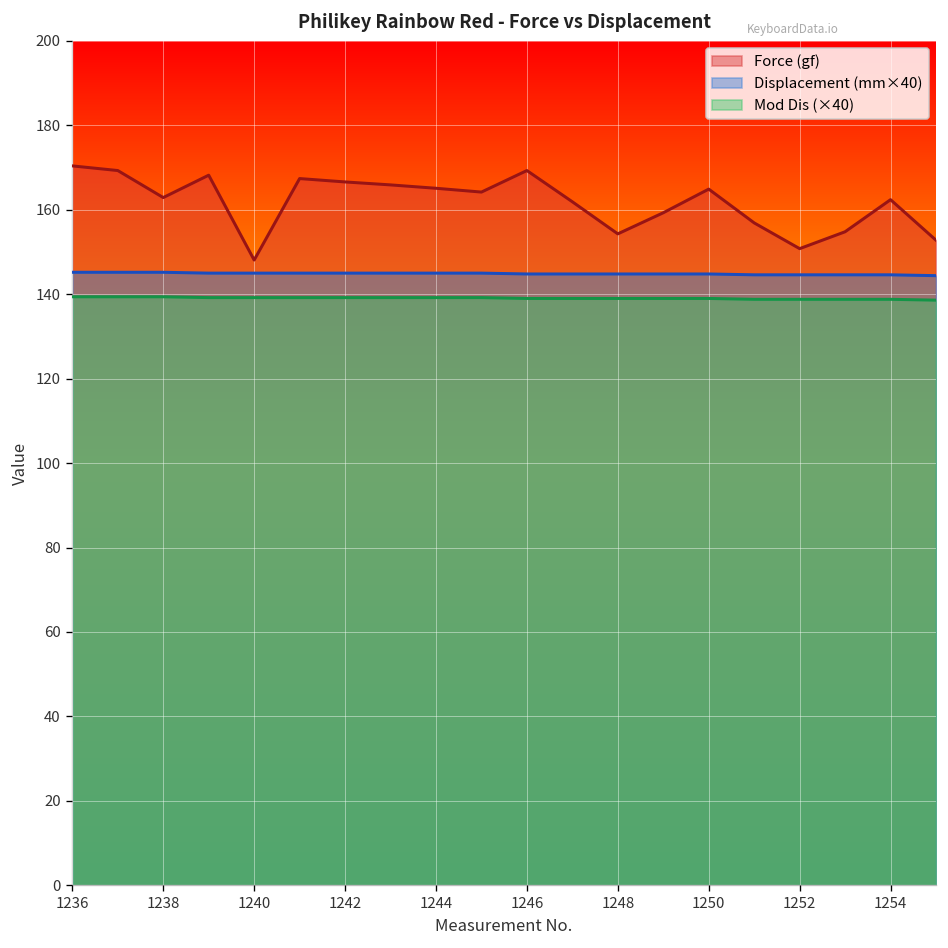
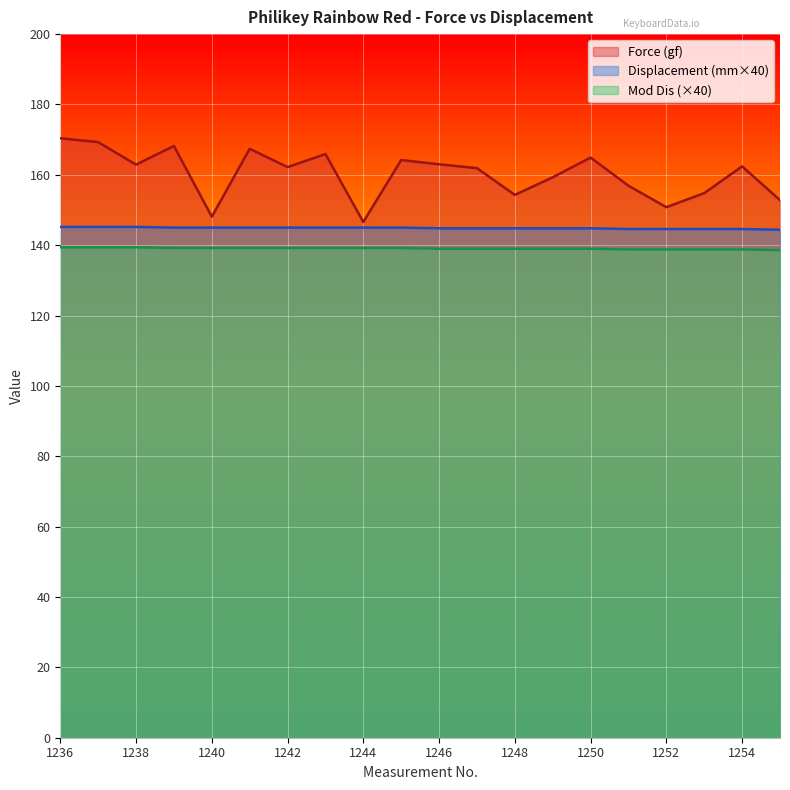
  {
    "Force (gf)": {
      "1236": 170,
      "1238": 163,
      "1240": 148,
-     "1242": 167,
-     "1244": 165,
-     "1246": 169,
+     "1242": 162,
+     "1244": 147,
+     "1246": 163,
      "1248": 154,
      "1250": 165,
      "1252": 151,
      "1254": 162
    },
    "Displacement (mm×40)": {
      "1236": 145,
      "1238": 145,
      "1240": 145,
      "1242": 145,
      "1244": 145,
      "1246": 145,
      "1248": 145,
      "1250": 145,
      "1252": 145,
      "1254": 145
    },
    "Mod Dis (×40)": {
      "1236": 139,
      "1238": 139,
      "1240": 139,
      "1242": 139,
      "1244": 139,
      "1246": 139,
      "1248": 139,
      "1250": 139,
      "1252": 139,
      "1254": 139
    }
  }
